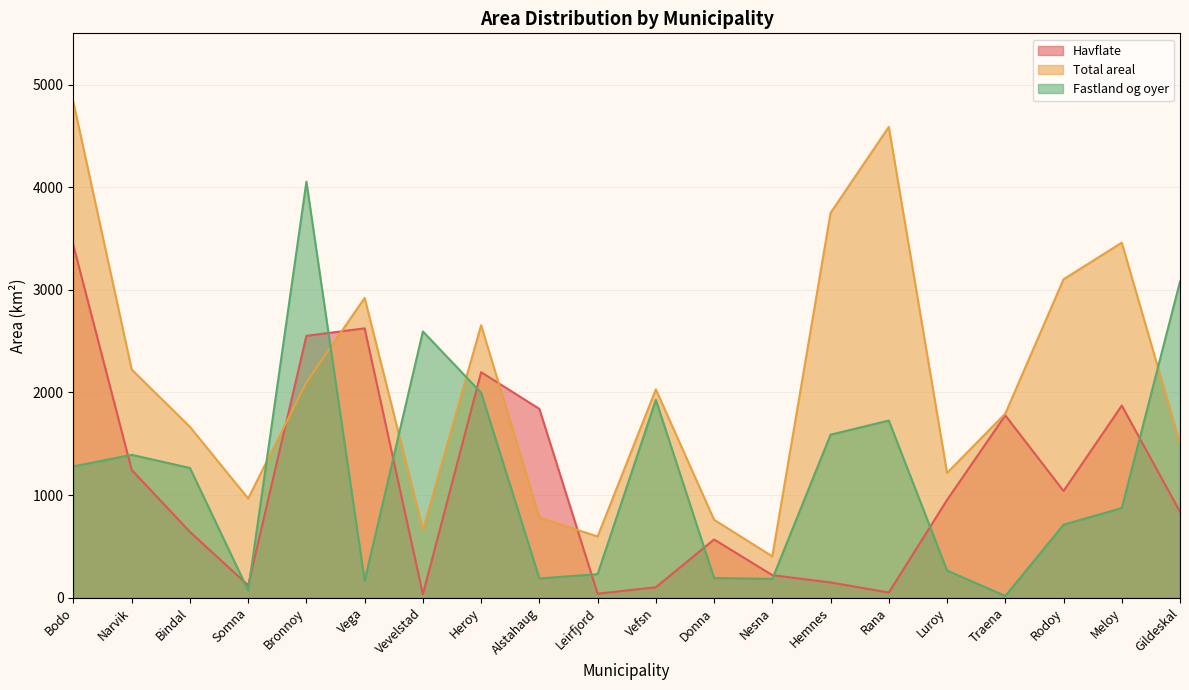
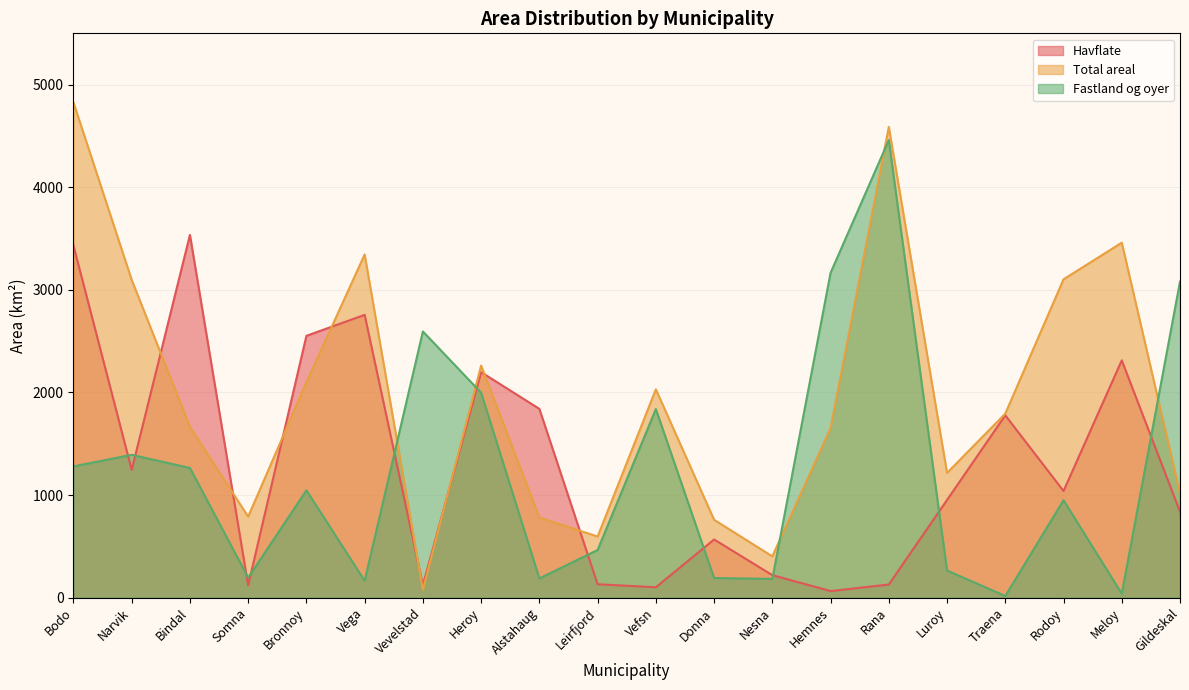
  {
    "Havflate": {
      "Bodo": 3430,
      "Narvik": 1250,
-     "Bindal": 640,
+     "Bindal": 3540,
      "Somna": 120,
      "Bronnoy": 2550,
-     "Vega": 2630,
-     "Vevelstad": 30,
+     "Vega": 2760,
+     "Vevelstad": 120,
      "Heroy": 2200,
      "Alstahaug": 1840,
-     "Leirfjord": 40,
+     "Leirfjord": 130,
      "Vefsn": 100,
      "Donna": 570,
      "Nesna": 220,
-     "Hemnes": 150,
-     "Rana": 50,
+     "Hemnes": 60,
+     "Rana": 130,
      "Luroy": 950,
      "Rodoy": 1040,
-     "Meloy": 1870,
+     "Meloy": 2310,
      "Gildeskal": 840
    },
    "Total areal": {
      "Bodo": 4830,
-     "Narvik": 2220,
+     "Narvik": 3100,
      "Bindal": 1660,
-     "Somna": 970,
+     "Somna": 790,
      "Bronnoy": 2100,
-     "Vega": 2920,
-     "Vevelstad": 660,
-     "Heroy": 2660,
+     "Vega": 3340,
+     "Vevelstad": 80,
+     "Heroy": 2260,
      "Alstahaug": 780,
      "Leirfjord": 600,
      "Vefsn": 2030,
      "Donna": 760,
      "Nesna": 400,
-     "Hemnes": 3750,
+     "Hemnes": 1650,
      "Rana": 4590,
      "Luroy": 1220,
      "Rodoy": 3100,
      "Meloy": 3460,
-     "Gildeskal": 1500
+     "Gildeskal": 1020
    },
    "Fastland og oyer": {
      "Bodo": 1280,
      "Narvik": 1390,
      "Bindal": 1260,
-     "Somna": 70,
-     "Bronnoy": 4050,
+     "Somna": 200,
+     "Bronnoy": 1050,
      "Vega": 160,
      "Vevelstad": 2590,
      "Heroy": 2000,
      "Alstahaug": 190,
-     "Leirfjord": 230,
-     "Vefsn": 1930,
+     "Leirfjord": 470,
+     "Vefsn": 1840,
      "Donna": 190,
      "Nesna": 180,
-     "Hemnes": 1590,
-     "Rana": 1730,
+     "Hemnes": 3170,
+     "Rana": 4460,
      "Luroy": 270,
      "Traena": 20,
-     "Rodoy": 710,
-     "Meloy": 870,
+     "Rodoy": 950,
+     "Meloy": 40,
      "Gildeskal": 3080
    }
  }
